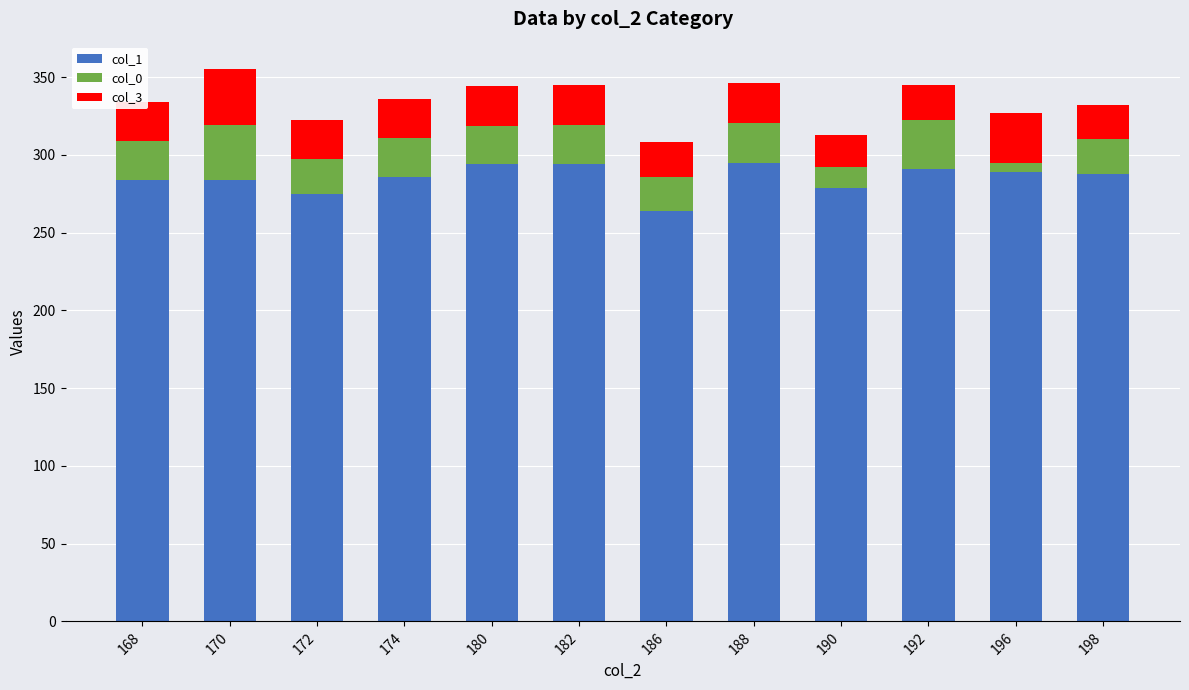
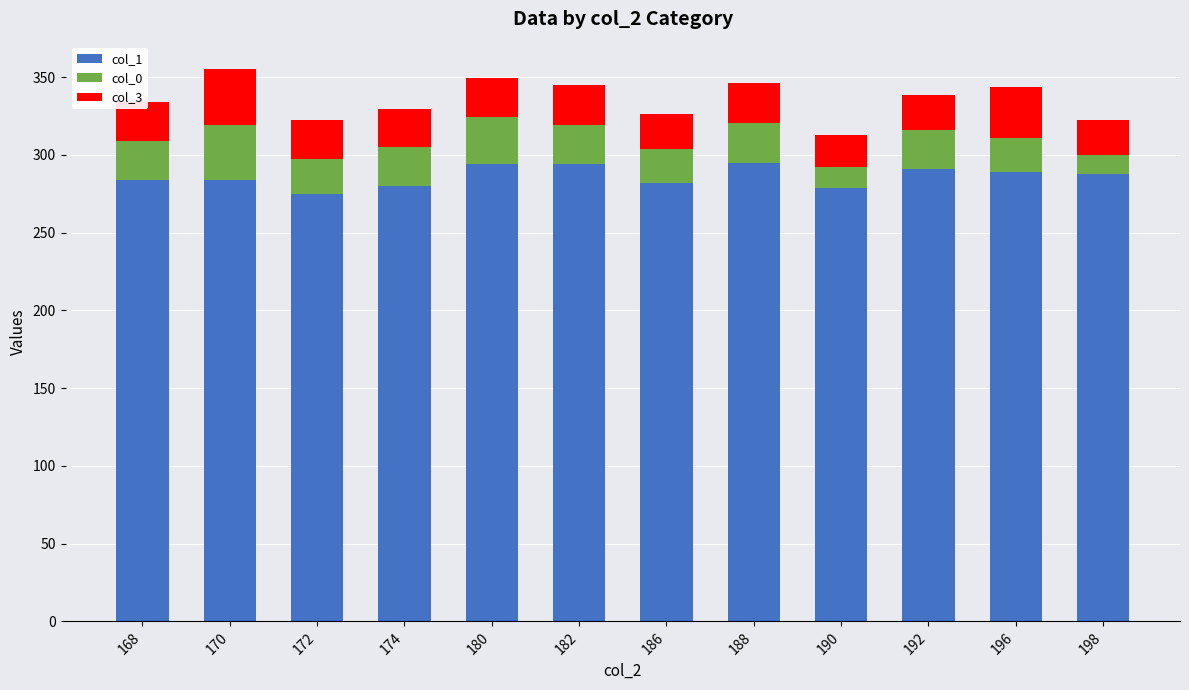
  {
    "col_1": {
      "168": 284,
      "170": 284,
      "172": 275,
-     "174": 286,
+     "174": 280,
      "180": 294,
      "182": 294,
-     "186": 264,
+     "186": 282,
      "188": 295,
      "190": 279,
      "192": 291,
      "196": 289,
      "198": 288
    },
    "col_0": {
      "168": 25,
      "170": 35,
      "172": 22,
      "174": 25,
-     "180": 25,
+     "180": 30,
      "182": 25,
      "186": 22,
      "188": 25,
      "190": 13,
-     "192": 32,
-     "196": 6,
-     "198": 22
+     "192": 25,
+     "196": 22,
+     "198": 12
    },
    "col_3": {
      "170": 36,
      "172": 25,
      "174": 25,
      "180": 25,
      "182": 25,
      "186": 22,
      "188": 26,
      "190": 21,
      "192": 22,
      "196": 32,
      "198": 22
    }
  }
